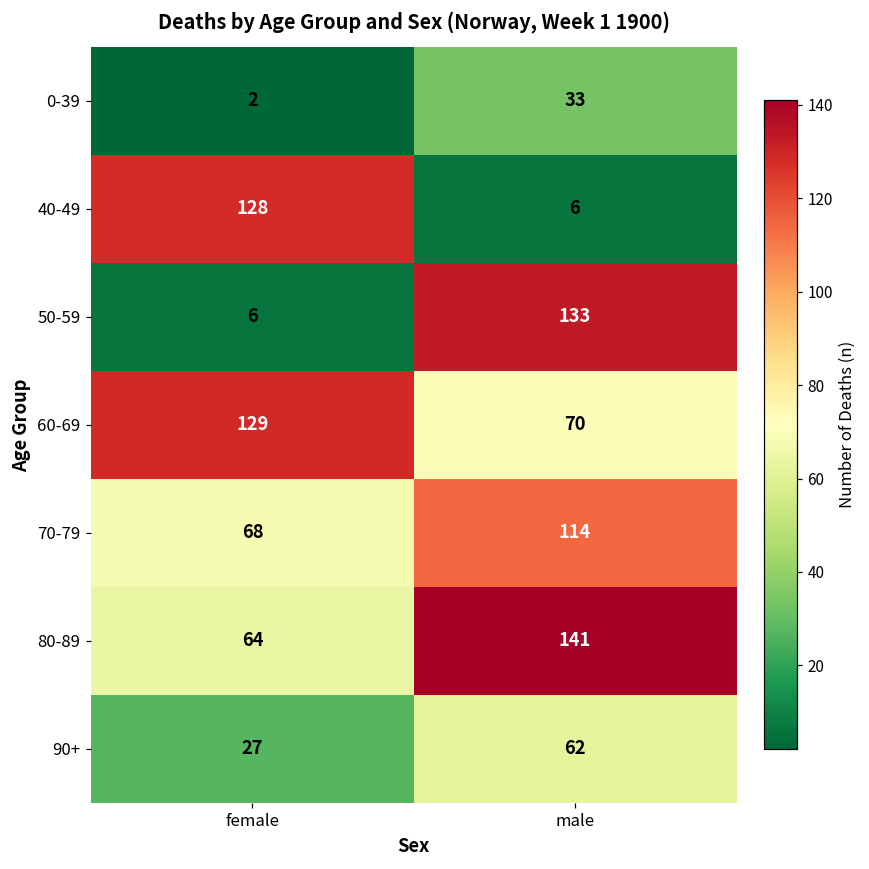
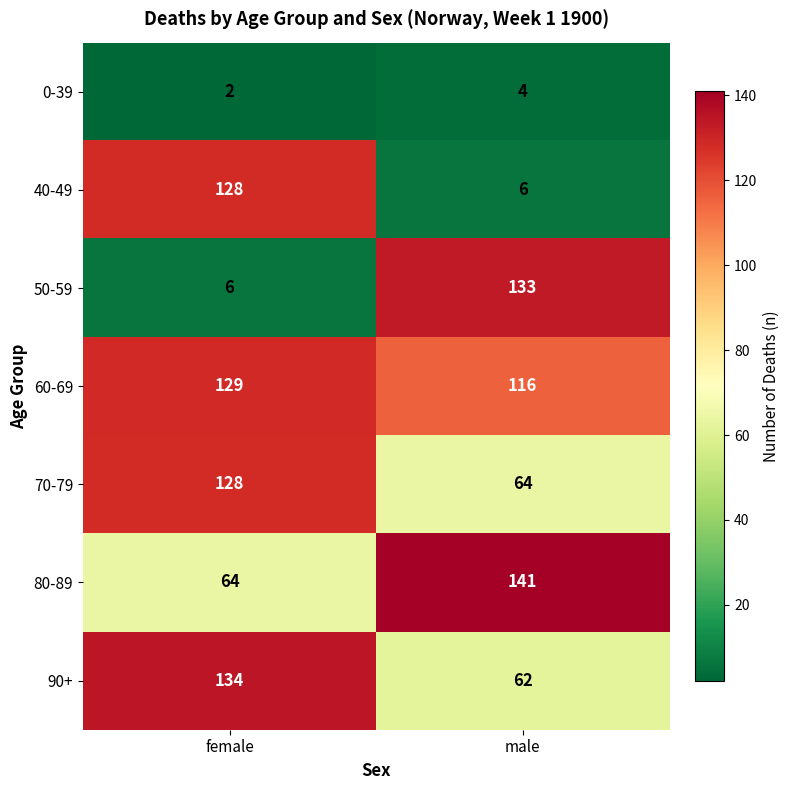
  {
    "0-39": {
      "female": 2,
-     "male": 33
+     "male": 4
    },
    "40-49": {
      "female": 128,
      "male": 6
    },
    "50-59": {
      "female": 6,
      "male": 133
    },
    "60-69": {
      "female": 129,
-     "male": 70
+     "male": 116
    },
    "70-79": {
-     "female": 68,
-     "male": 114
+     "female": 128,
+     "male": 64
    },
    "80-89": {
      "female": 64,
      "male": 141
    },
    "90+": {
-     "female": 27,
+     "female": 134,
      "male": 62
    }
  }
